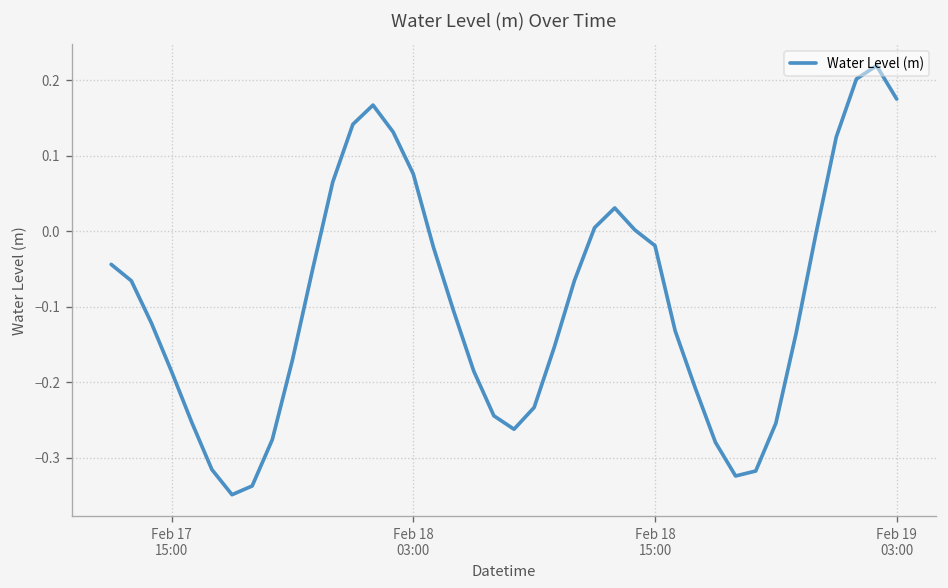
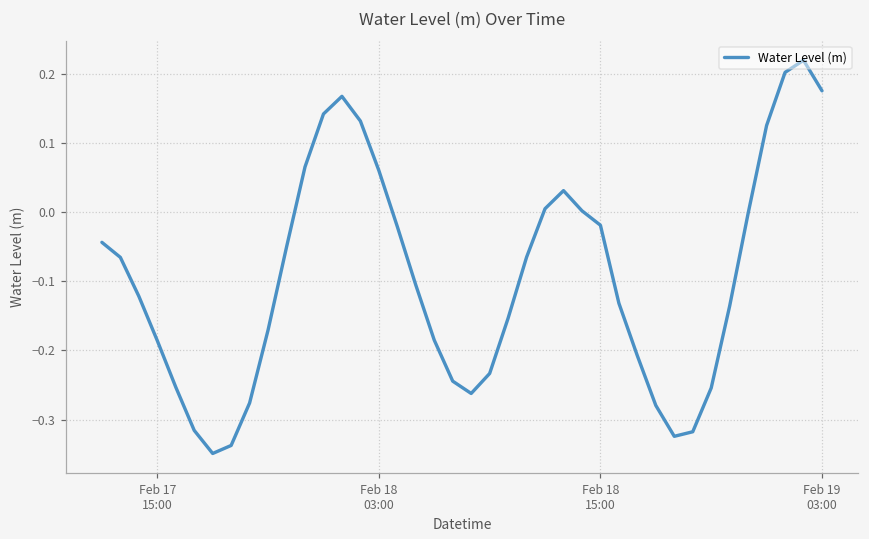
  {
    "Feb 17 15:00": -0.19,
-   "Feb 18 03:00": 0.08,
+   "Feb 18 03:00": 0.06,
    "Feb 18 15:00": -0.02,
    "Feb 19 03:00": 0.18
  }
